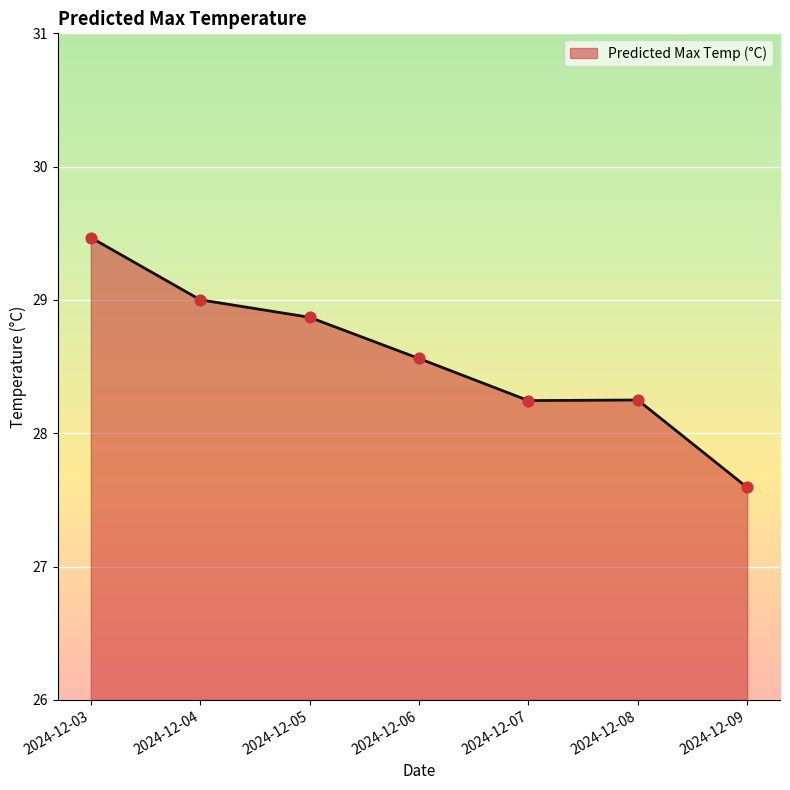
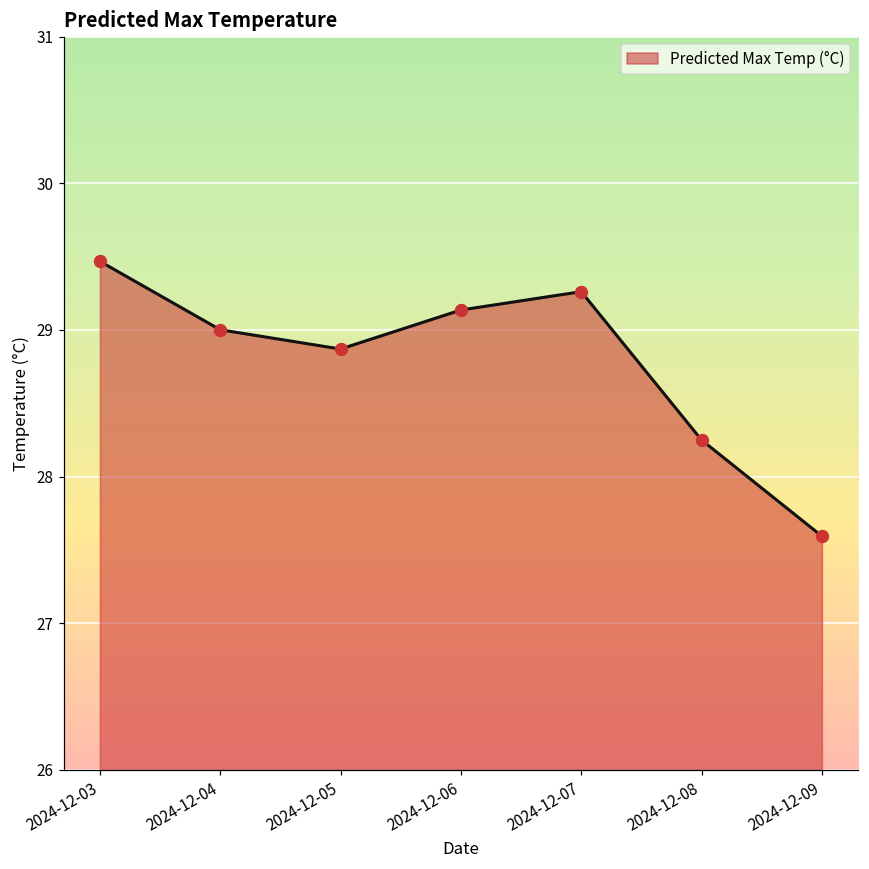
  {
    "2024-12-03": 29.47,
    "2024-12-04": 29.00,
    "2024-12-05": 28.87,
-   "2024-12-06": 28.56,
-   "2024-12-07": 28.25,
+   "2024-12-06": 29.14,
+   "2024-12-07": 29.26,
    "2024-12-08": 28.25,
    "2024-12-09": 27.59
  }
